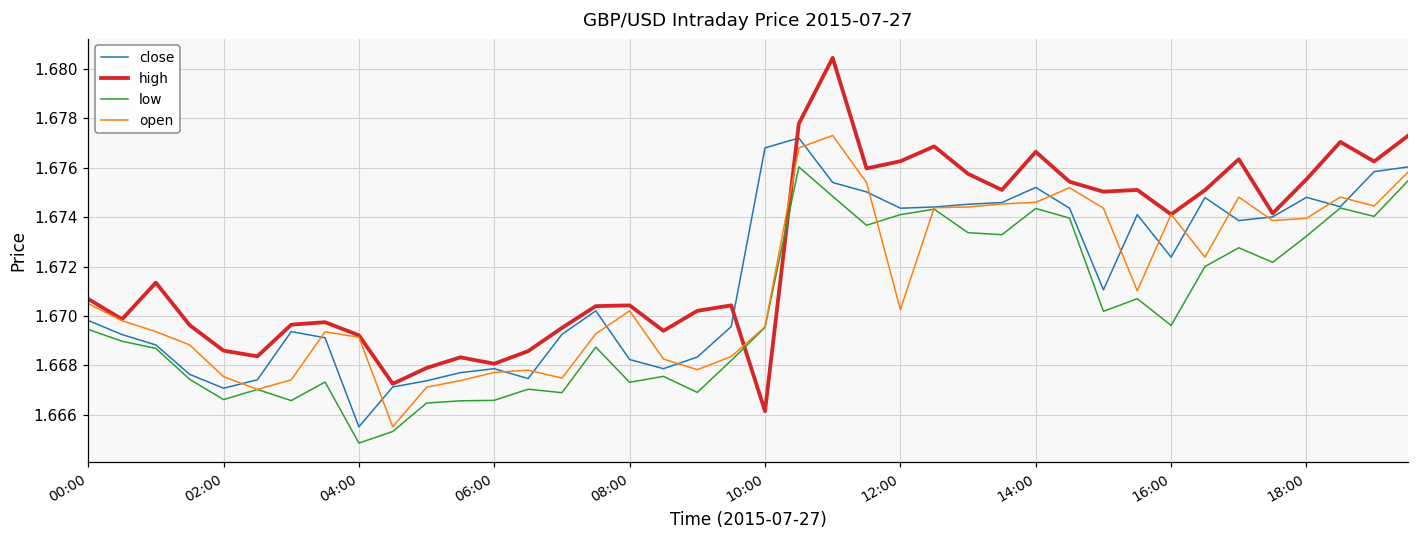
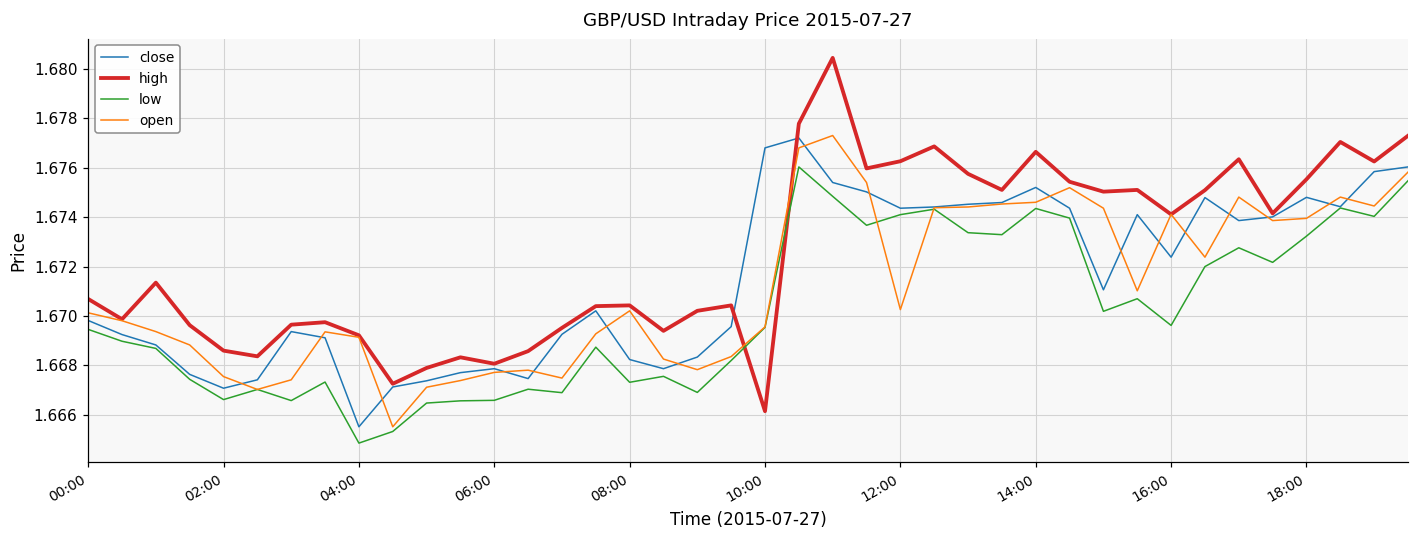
  {
    "close": {
      "00:00": 1.6698,
      "02:00": 1.6671,
      "04:00": 1.6655,
      "06:00": 1.6679,
      "08:00": 1.6682,
      "10:00": 1.6768,
      "12:00": 1.6744,
      "14:00": 1.6752,
      "16:00": 1.6724,
      "18:00": 1.6748
    },
    "high": {
      "00:00": 1.6707,
      "02:00": 1.6686,
      "06:00": 1.6681,
      "08:00": 1.6704,
      "10:00": 1.6662,
      "12:00": 1.6763,
      "14:00": 1.6766,
      "18:00": 1.6755
    },
    "low": {
      "00:00": 1.6695,
      "02:00": 1.6666,
      "04:00": 1.6649,
      "06:00": 1.6666,
      "08:00": 1.6673,
      "12:00": 1.6741,
      "14:00": 1.6744,
      "16:00": 1.6696,
      "18:00": 1.6732
    },
    "open": {
-     "00:00": 1.6705,
+     "00:00": 1.6701,
      "02:00": 1.6676,
      "06:00": 1.6677,
      "08:00": 1.6702,
      "12:00": 1.6703,
      "14:00": 1.6746,
      "18:00": 1.6740
    }
  }
